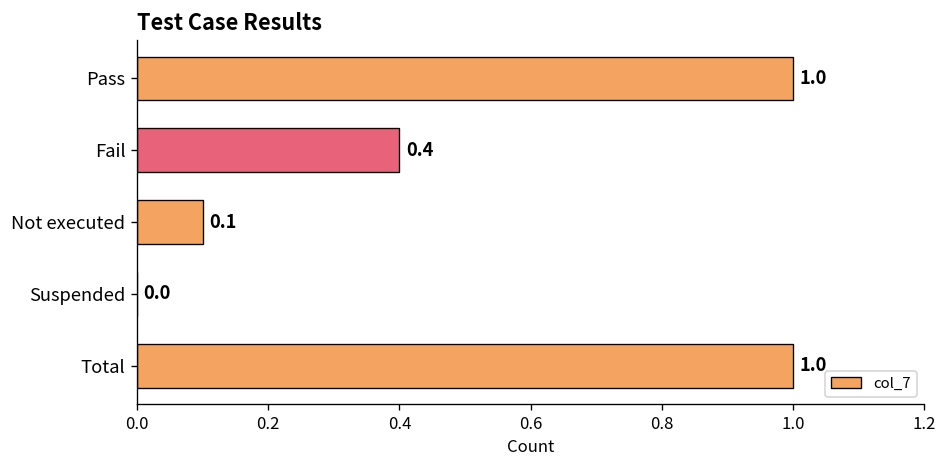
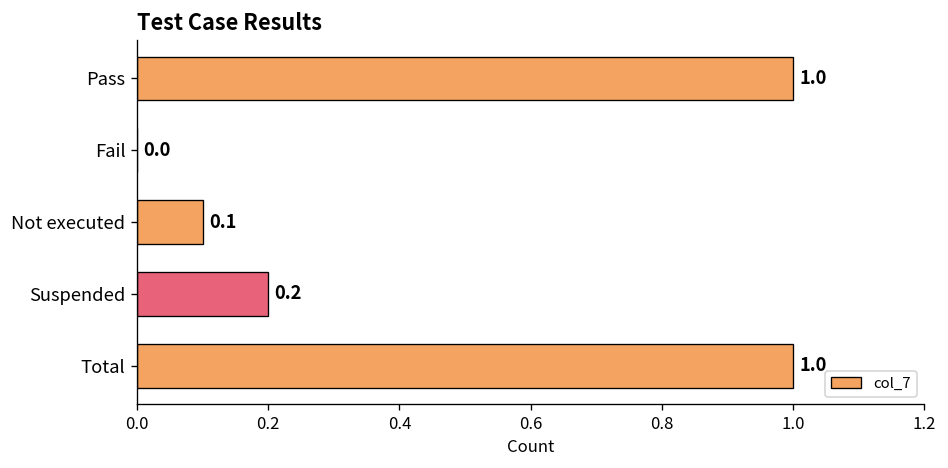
  {
    "Pass": 1.0,
-   "Fail": 0.4,
+   "Fail": 0.0,
    "Not executed": 0.1,
-   "Suspended": 0.0
+   "Suspended": 0.2
  }
